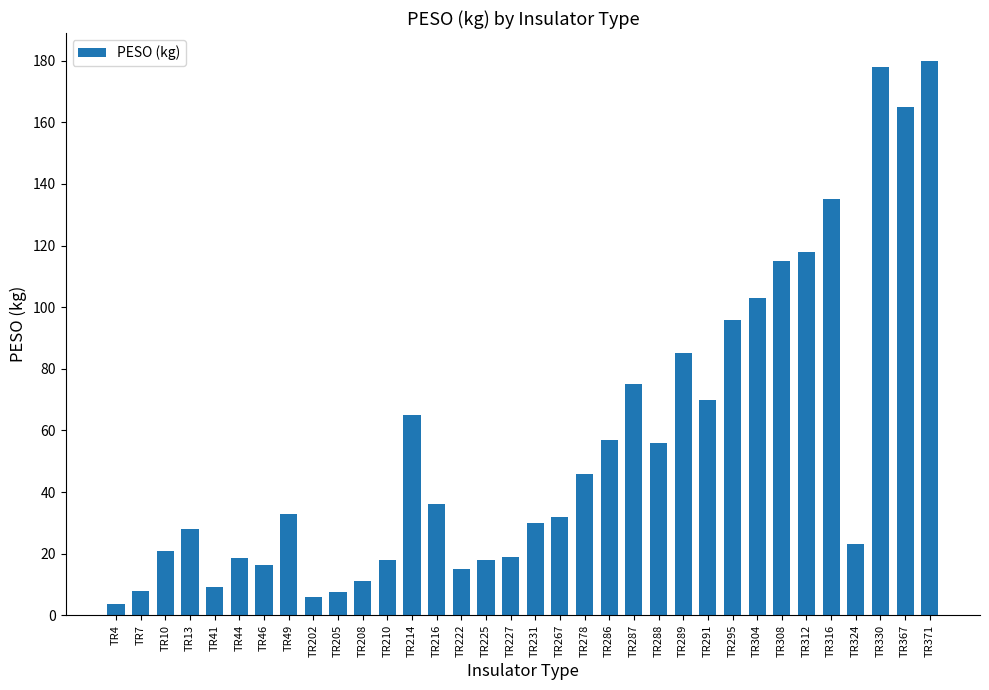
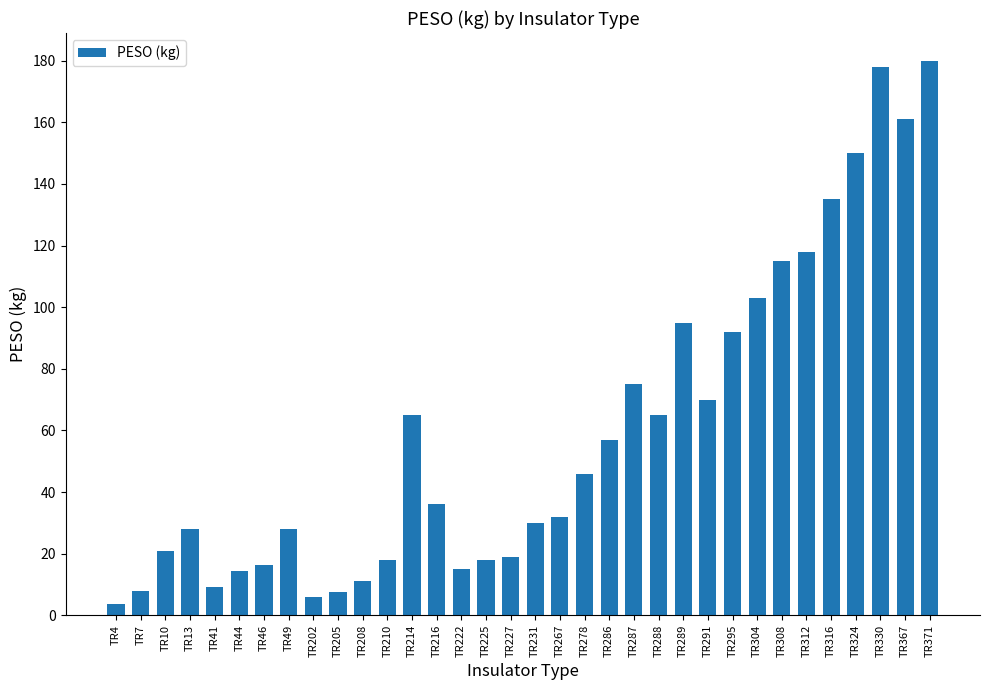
  {
    "TR4": 4,
    "TR7": 8,
    "TR10": 21,
    "TR13": 28,
    "TR41": 9,
-   "TR44": 19,
+   "TR44": 15,
    "TR46": 16,
-   "TR49": 33,
+   "TR49": 28,
    "TR202": 6,
    "TR205": 8,
    "TR208": 11,
    "TR210": 18,
    "TR214": 65,
    "TR216": 36,
    "TR222": 15,
    "TR225": 18,
    "TR227": 19,
    "TR231": 30,
    "TR267": 32,
    "TR278": 46,
    "TR286": 57,
    "TR287": 75,
-   "TR288": 56,
-   "TR289": 85,
+   "TR288": 65,
+   "TR289": 95,
    "TR291": 70,
-   "TR295": 96,
+   "TR295": 92,
    "TR304": 103,
    "TR308": 115,
    "TR312": 118,
    "TR316": 135,
-   "TR324": 23,
+   "TR324": 150,
    "TR330": 178,
-   "TR367": 165,
+   "TR367": 161,
    "TR371": 180
  }
